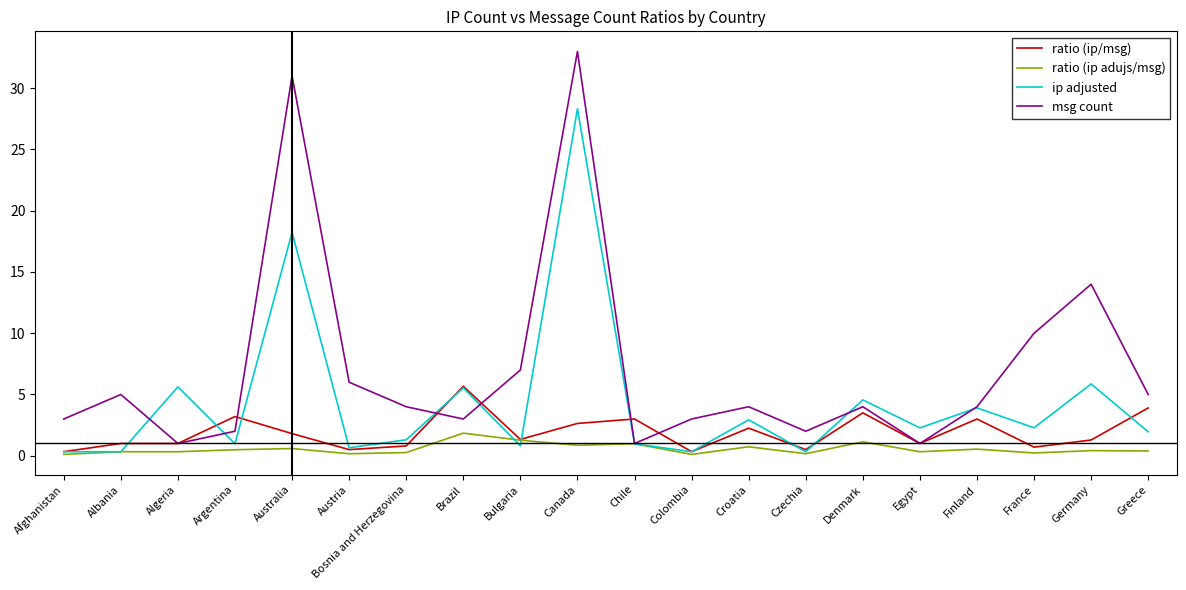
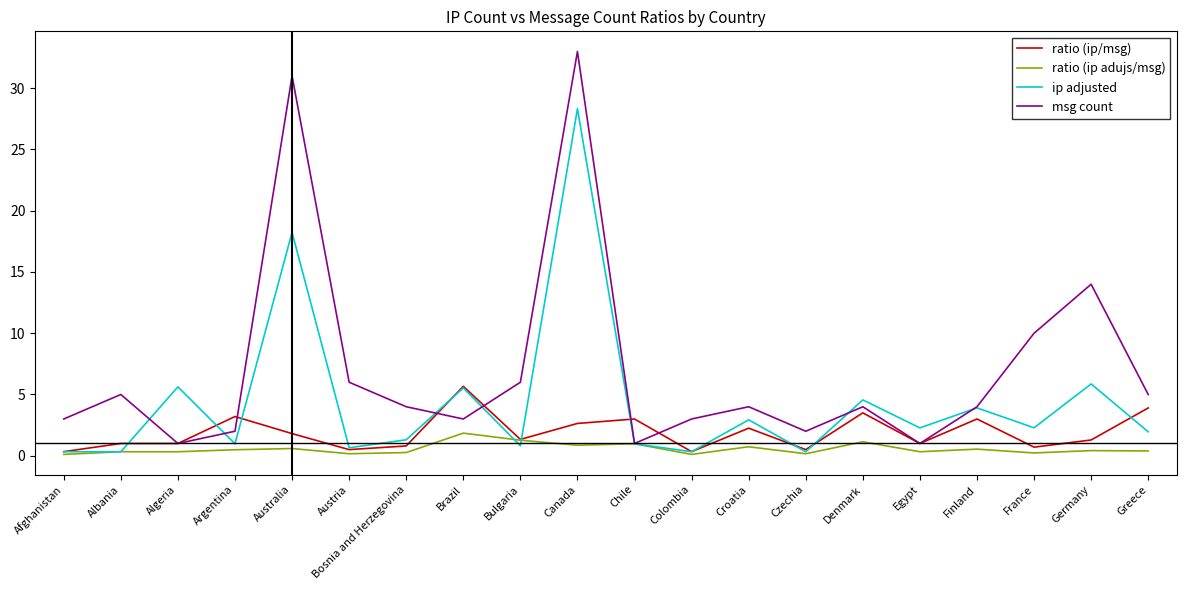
  {
    "ratio (ip/msg)": {
      "Albania": 1,
      "Argentina": 3,
      "Australia": 2,
      "Bosnia and Herzegovina": 1,
      "Canada": 2.6,
      "Chile": 3,
      "Croatia": 2.3,
      "Denmark": 3.5,
      "Finland": 3,
      "France": 0.7,
      "Germany": 1.3,
      "Greece": 4
    },
    "ratio (ip adujs/msg)": {
      "Afghanistan": 0,
      "Algeria": 0.3,
      "Argentina": 0.5,
      "Australia": 0.6,
      "Austria": 0,
      "Bosnia and Herzegovina": 0.3,
      "Brazil": 2,
      "Canada": 1,
      "Colombia": 0,
      "Croatia": 0.7,
      "Denmark": 1,
      "Egypt": 0.3,
      "Finland": 0.5,
      "France": 0.2,
      "Germany": 0.4,
      "Greece": 0.4
    },
    "ip adjusted": {
      "Algeria": 5.6,
      "Argentina": 1,
      "Australia": 18.2,
      "Bosnia and Herzegovina": 1.3,
      "Bulgaria": 1,
      "Canada": 28.3,
      "Croatia": 3,
      "Denmark": 4.6,
      "Egypt": 2.3,
      "France": 2.3,
      "Germany": 6,
      "Greece": 2
    },
    "msg count": {
      "Afghanistan": 3,
      "Albania": 5,
      "Argentina": 2,
      "Australia": 31,
      "Austria": 6,
      "Bosnia and Herzegovina": 4,
      "Brazil": 3,
-     "Bulgaria": 7,
+     "Bulgaria": 6,
      "Canada": 33,
      "Colombia": 3,
      "Croatia": 4,
      "Czechia": 2,
      "Denmark": 4,
      "France": 10,
      "Germany": 14,
      "Greece": 5
    }
  }
